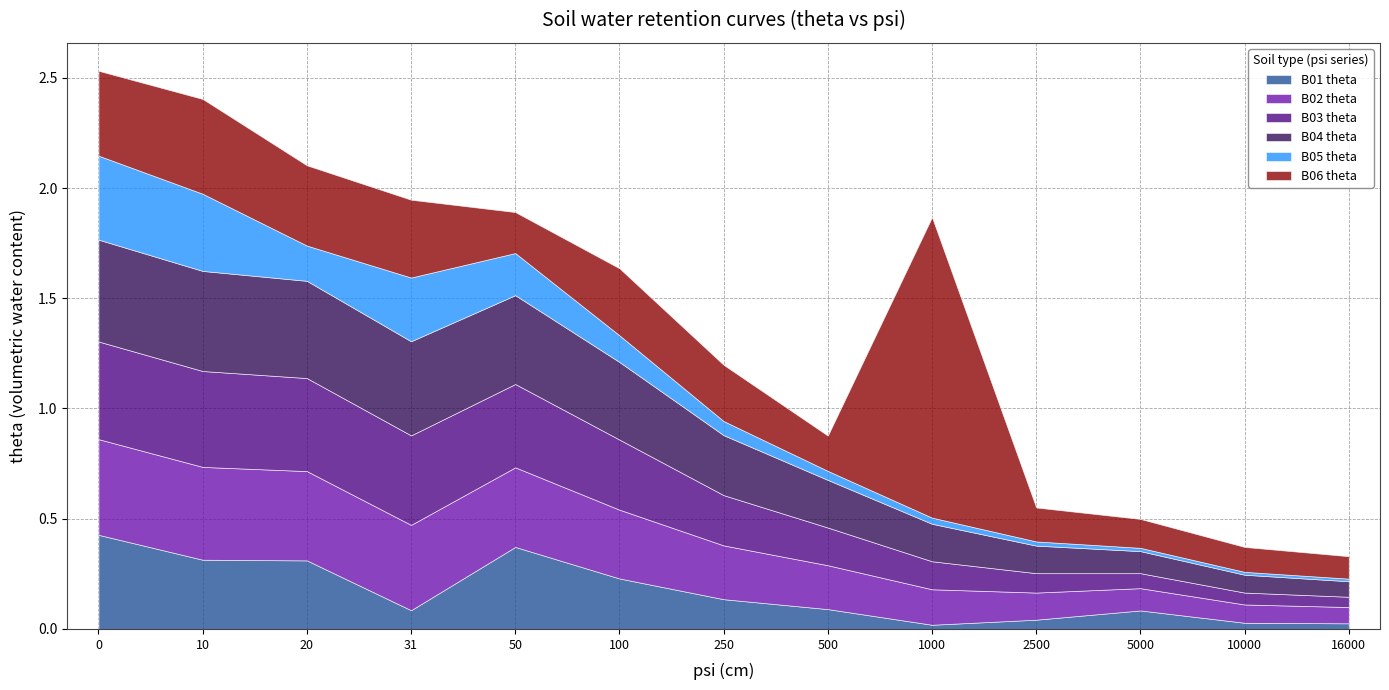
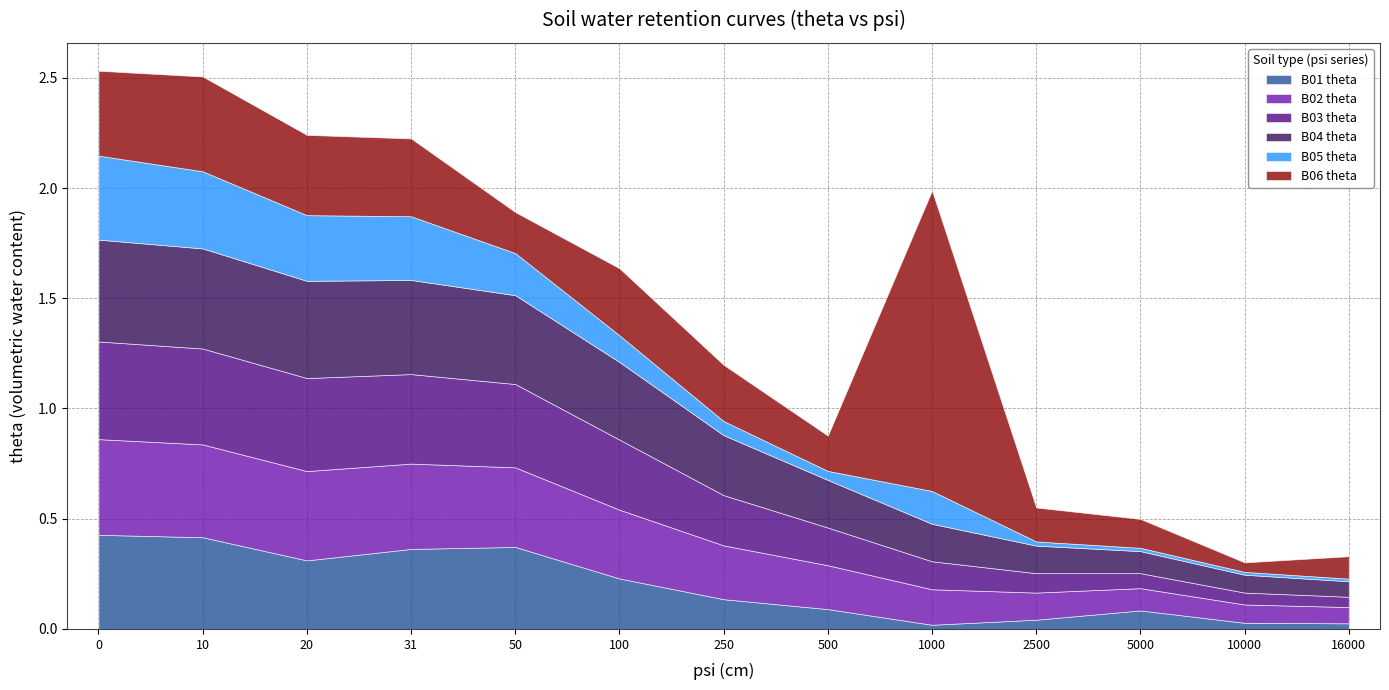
  {
    "B01 theta": {
      "0": 0.43,
-     "10": 0.31,
+     "10": 0.42,
      "20": 0.31,
-     "31": 0.09,
+     "31": 0.36,
      "50": 0.37,
      "100": 0.23,
      "250": 0.14,
      "500": 0.09,
      "1000": 0.02,
      "2500": 0.04,
      "5000": 0.08,
      "10000": 0.03,
      "16000": 0.03
    },
    "B05 theta": {
      "0": 0.38,
      "10": 0.35,
-     "20": 0.16,
+     "20": 0.30,
      "31": 0.29,
      "50": 0.19,
      "100": 0.12,
      "250": 0.06,
      "500": 0.04,
-     "1000": 0.03,
+     "1000": 0.15,
      "2500": 0.02,
      "5000": 0.02,
      "10000": 0.01,
      "16000": 0.01
    },
    "B06 theta": {
      "0": 0.38,
      "10": 0.43,
      "20": 0.36,
      "31": 0.35,
      "50": 0.19,
      "100": 0.30,
      "250": 0.25,
      "500": 0.16,
      "1000": 1.36,
      "2500": 0.15,
      "5000": 0.13,
-     "10000": 0.11,
+     "10000": 0.04,
      "16000": 0.10
    }
  }
